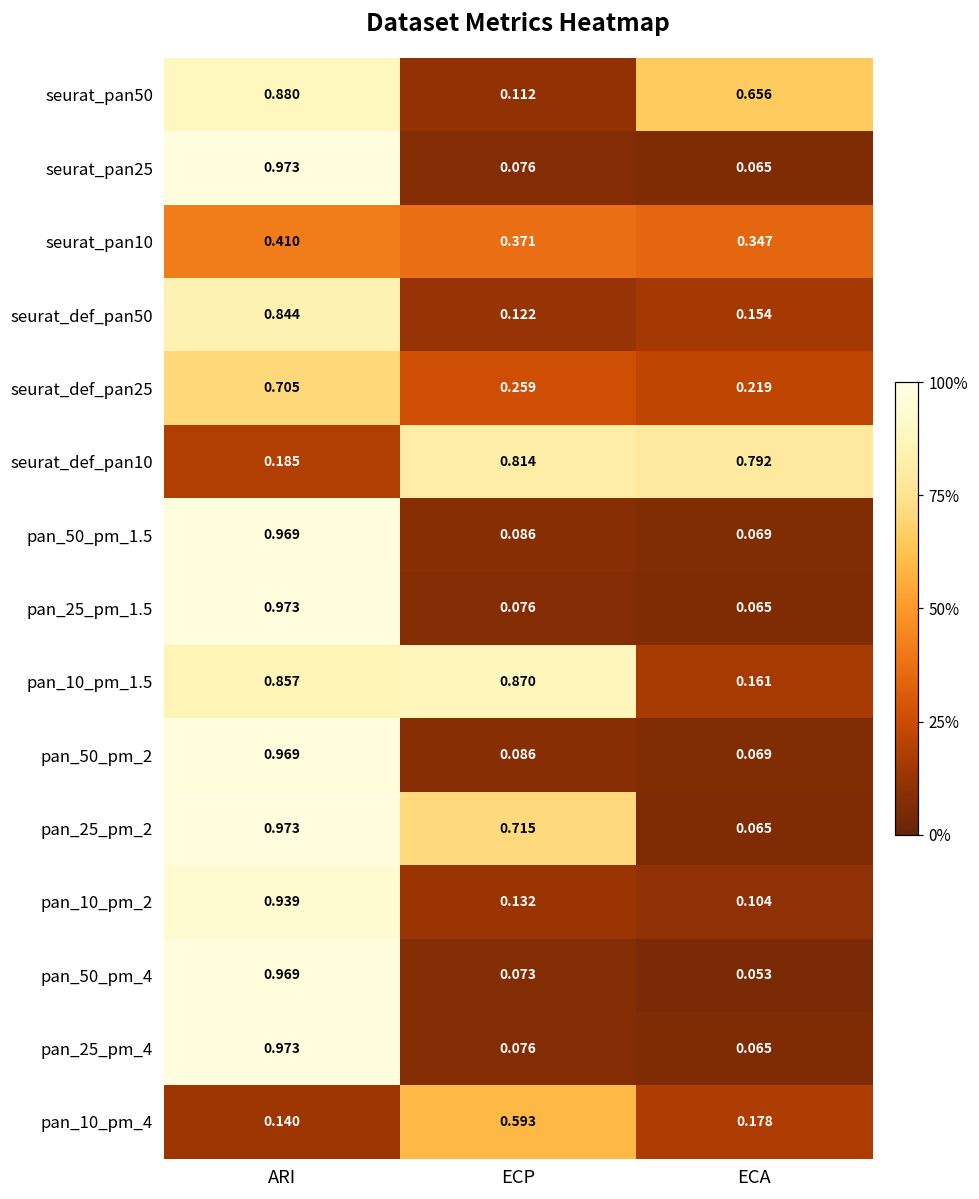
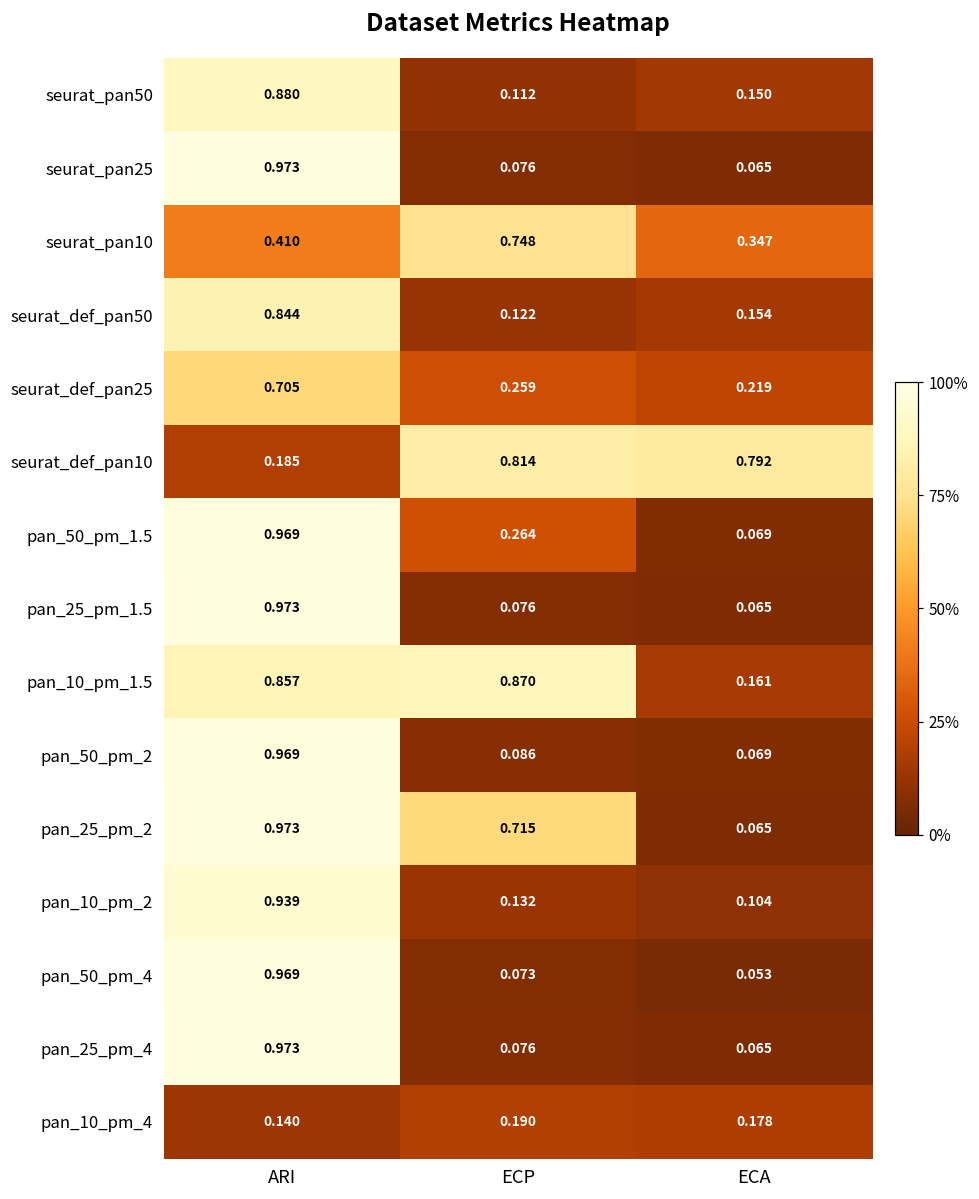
  {
    "seurat_pan50": {
      "ARI": 0.880,
      "ECP": 0.112,
-     "ECA": 0.656
+     "ECA": 0.150
    },
    "seurat_pan25": {
      "ARI": 0.973,
      "ECP": 0.076,
      "ECA": 0.065
    },
    "seurat_pan10": {
      "ARI": 0.410,
-     "ECP": 0.371,
+     "ECP": 0.748,
      "ECA": 0.347
    },
    "seurat_def_pan50": {
      "ARI": 0.844,
      "ECP": 0.122,
      "ECA": 0.154
    },
    "seurat_def_pan25": {
      "ARI": 0.705,
      "ECP": 0.259,
      "ECA": 0.219
    },
    "seurat_def_pan10": {
      "ARI": 0.185,
      "ECP": 0.814,
      "ECA": 0.792
    },
    "pan_50_pm_1.5": {
      "ARI": 0.969,
-     "ECP": 0.086,
+     "ECP": 0.264,
      "ECA": 0.069
    },
    "pan_25_pm_1.5": {
      "ARI": 0.973,
      "ECP": 0.076,
      "ECA": 0.065
    },
    "pan_10_pm_1.5": {
      "ARI": 0.857,
      "ECP": 0.870,
      "ECA": 0.161
    },
    "pan_50_pm_2": {
      "ARI": 0.969,
      "ECP": 0.086,
      "ECA": 0.069
    },
    "pan_25_pm_2": {
      "ARI": 0.973,
      "ECP": 0.715,
      "ECA": 0.065
    },
    "pan_10_pm_2": {
      "ARI": 0.939,
      "ECP": 0.132,
      "ECA": 0.104
    },
    "pan_50_pm_4": {
      "ARI": 0.969,
      "ECP": 0.073,
      "ECA": 0.053
    },
    "pan_25_pm_4": {
      "ARI": 0.973,
      "ECP": 0.076,
      "ECA": 0.065
    },
    "pan_10_pm_4": {
      "ARI": 0.140,
-     "ECP": 0.593,
+     "ECP": 0.190,
      "ECA": 0.178
    }
  }
